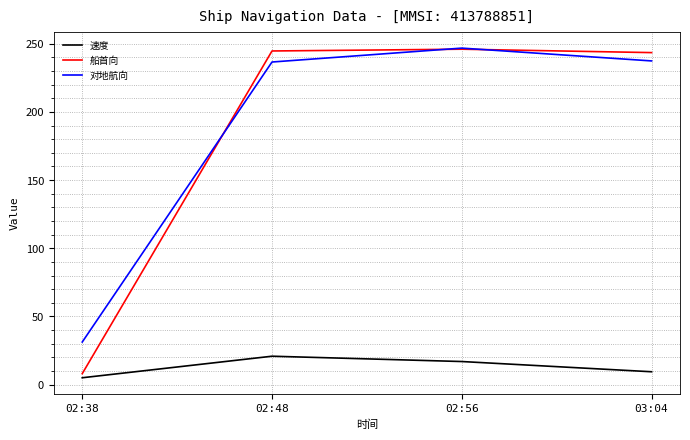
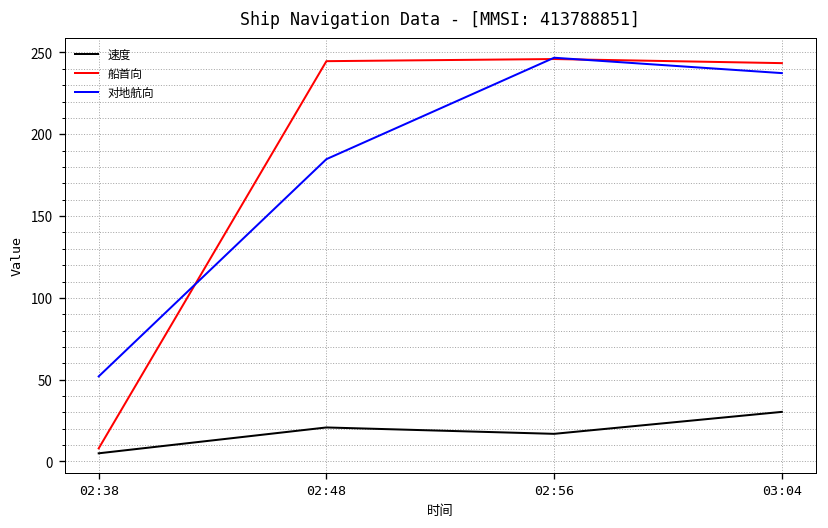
  {
    "速度": {
      "02:38": 5,
      "02:48": 21,
      "02:56": 17,
-     "03:04": 9
+     "03:04": 30
    },
    "船首向": {
      "02:38": 8,
      "02:48": 245,
      "03:04": 244
    },
    "对地航向": {
-     "02:38": 31,
-     "02:48": 237,
+     "02:38": 52,
+     "02:48": 185,
      "03:04": 237
    }
  }
